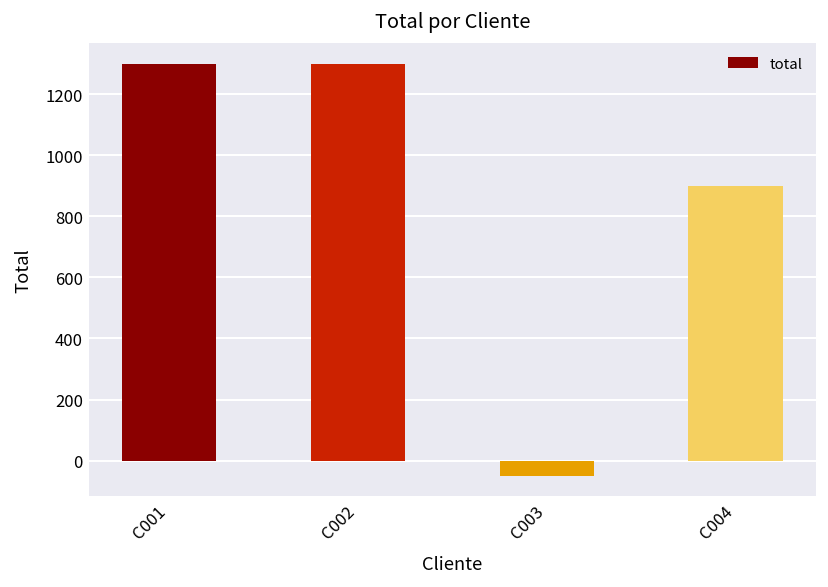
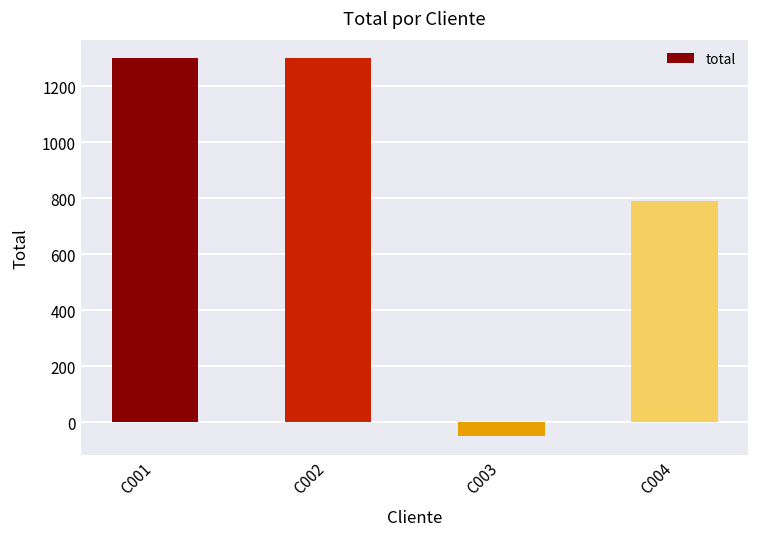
  {
    "C001": 1300,
    "C002": 1300,
    "C003": -50,
-   "C004": 900
+   "C004": 790
  }
